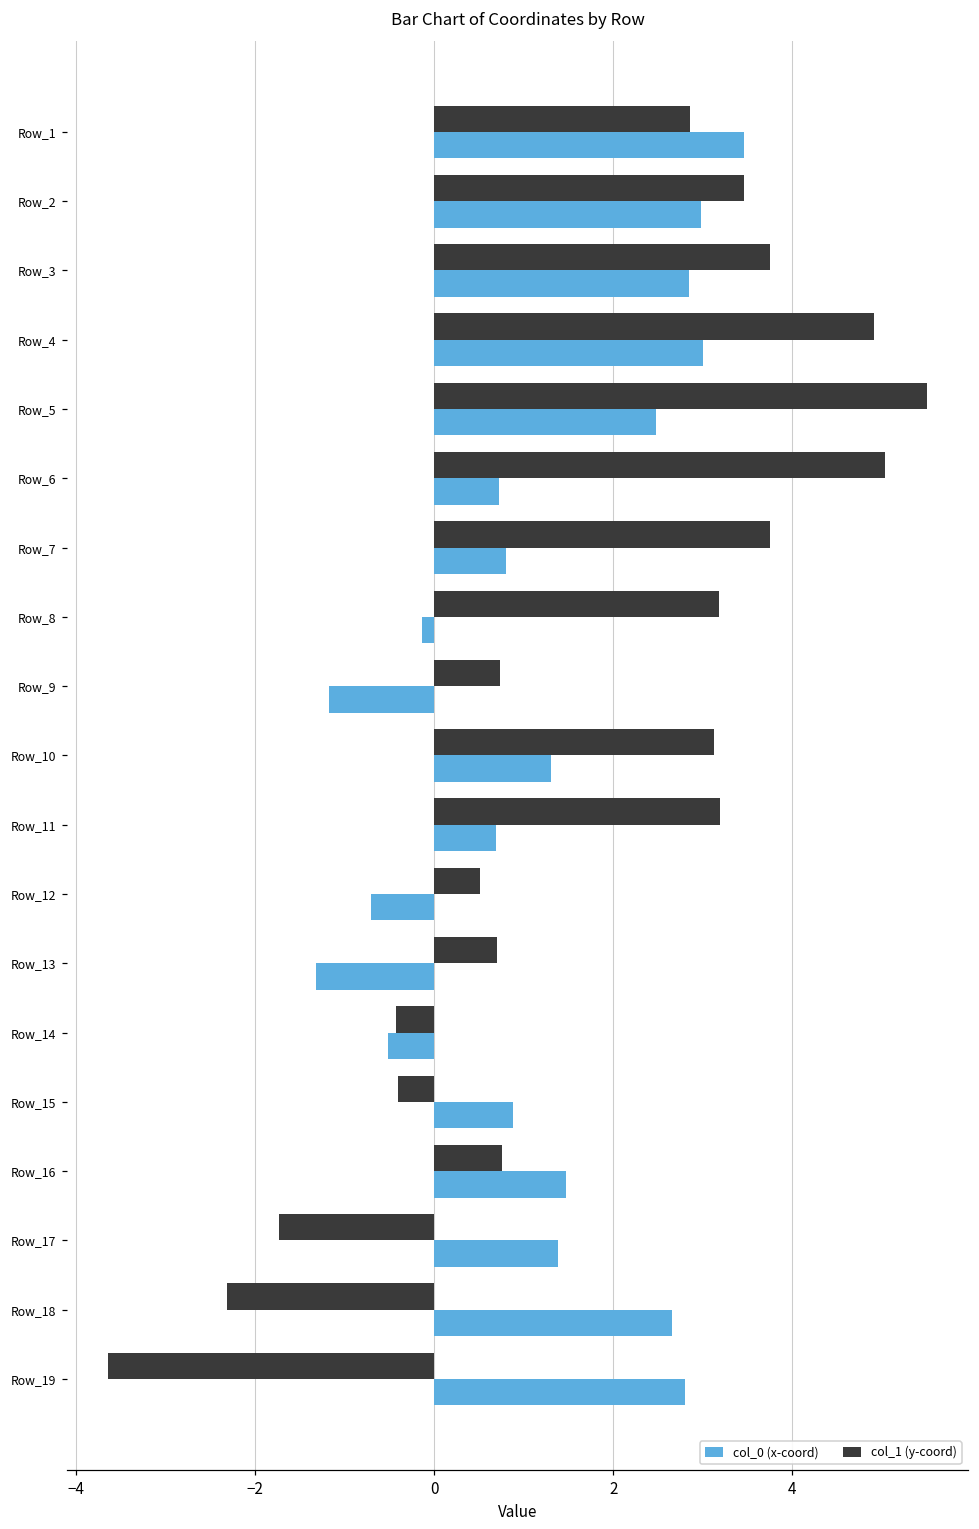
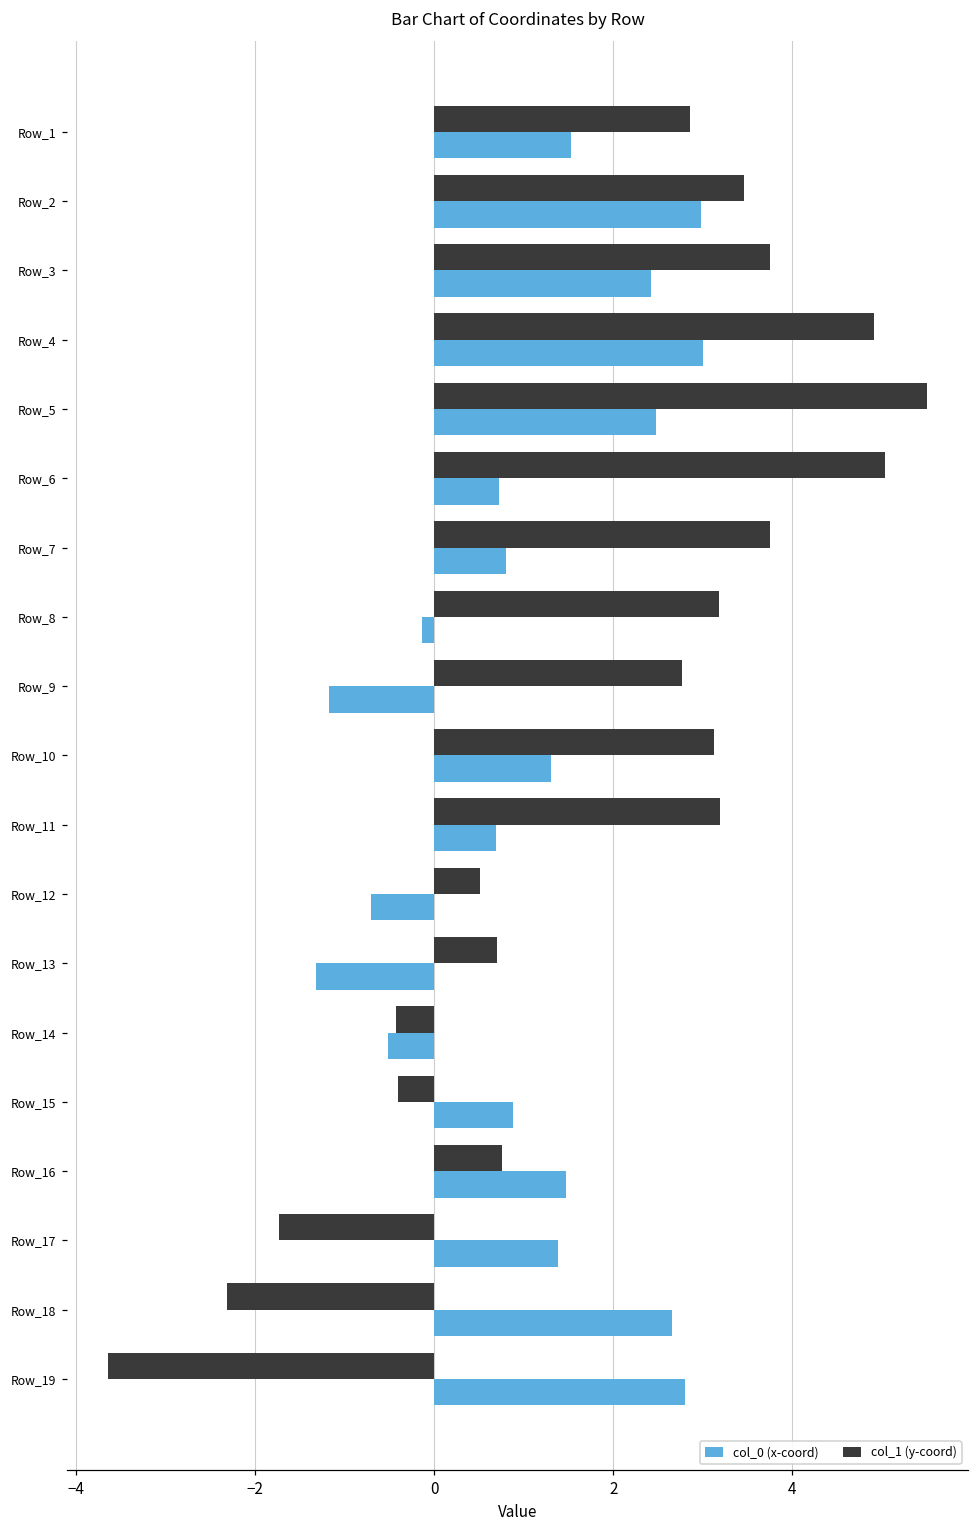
  {
    "col_0 (x-coord)": {
-     "Row_1": 3.5,
+     "Row_1": 1.5,
      "Row_2": 3.0,
-     "Row_3": 2.8,
+     "Row_3": 2.4,
      "Row_4": 3.0,
      "Row_5": 2.5,
      "Row_6": 0.7,
      "Row_7": 0.8,
      "Row_8": -0.1,
      "Row_9": -1.2,
      "Row_10": 1.3,
      "Row_11": 0.7,
      "Row_12": -0.7,
      "Row_13": -1.3,
      "Row_14": -0.5,
      "Row_15": 0.9,
      "Row_16": 1.5,
      "Row_17": 1.4,
      "Row_18": 2.7,
      "Row_19": 2.8
    },
    "col_1 (y-coord)": {
      "Row_1": 2.9,
      "Row_2": 3.5,
      "Row_3": 3.7,
      "Row_4": 4.9,
      "Row_5": 5.5,
      "Row_6": 5.0,
      "Row_7": 3.7,
      "Row_8": 3.2,
-     "Row_9": 0.7,
+     "Row_9": 2.8,
      "Row_10": 3.1,
      "Row_11": 3.2,
      "Row_12": 0.5,
      "Row_13": 0.7,
      "Row_14": -0.4,
      "Row_15": -0.4,
      "Row_16": 0.8,
      "Row_17": -1.7,
      "Row_18": -2.3,
      "Row_19": -3.6
    }
  }
